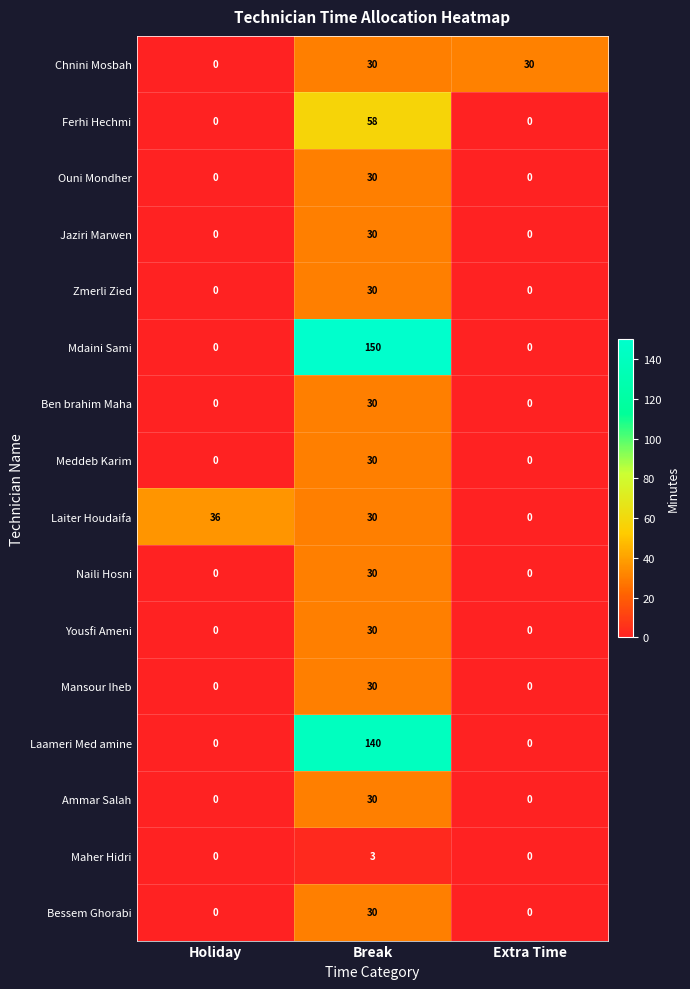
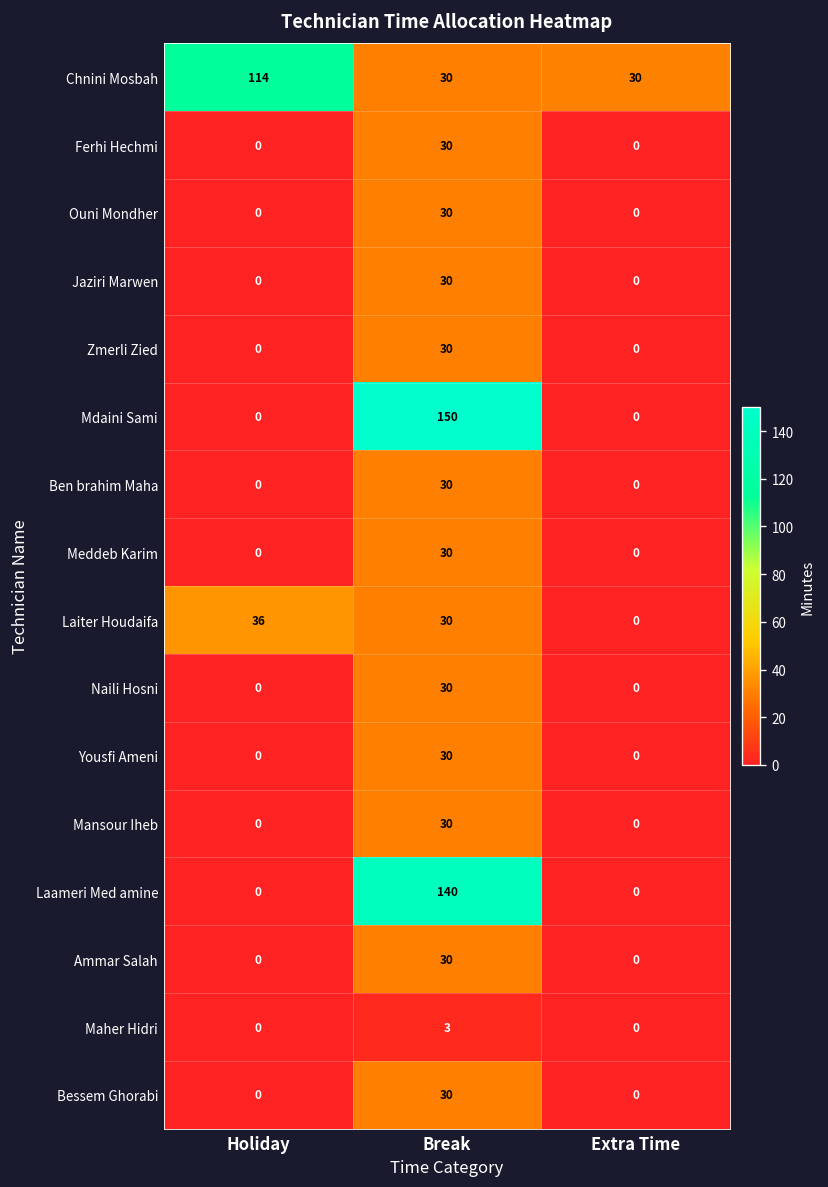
  {
    "Chnini Mosbah": {
-     "Holiday": 0,
+     "Holiday": 114,
      "Break": 30,
      "Extra Time": 30
    },
    "Ferhi Hechmi": {
      "Holiday": 0,
-     "Break": 58,
+     "Break": 30,
      "Extra Time": 0
    },
    "Ouni Mondher": {
      "Holiday": 0,
      "Break": 30,
      "Extra Time": 0
    },
    "Jaziri Marwen": {
      "Holiday": 0,
      "Break": 30,
      "Extra Time": 0
    },
    "Zmerli Zied": {
      "Holiday": 0,
      "Break": 30,
      "Extra Time": 0
    },
    "Mdaini Sami": {
      "Holiday": 0,
      "Break": 150,
      "Extra Time": 0
    },
    "Ben brahim Maha": {
      "Holiday": 0,
      "Break": 30,
      "Extra Time": 0
    },
    "Meddeb Karim": {
      "Holiday": 0,
      "Break": 30,
      "Extra Time": 0
    },
    "Laiter Houdaifa": {
      "Holiday": 36,
      "Break": 30,
      "Extra Time": 0
    },
    "Naili Hosni": {
      "Holiday": 0,
      "Break": 30,
      "Extra Time": 0
    },
    "Yousfi Ameni": {
      "Holiday": 0,
      "Break": 30,
      "Extra Time": 0
    },
    "Mansour Iheb": {
      "Holiday": 0,
      "Break": 30,
      "Extra Time": 0
    },
    "Laameri Med amine": {
      "Holiday": 0,
      "Break": 140,
      "Extra Time": 0
    },
    "Ammar Salah": {
      "Holiday": 0,
      "Break": 30,
      "Extra Time": 0
    },
    "Maher Hidri": {
      "Holiday": 0,
      "Break": 3,
      "Extra Time": 0
    },
    "Bessem Ghorabi": {
      "Holiday": 0,
      "Break": 30,
      "Extra Time": 0
    }
  }
